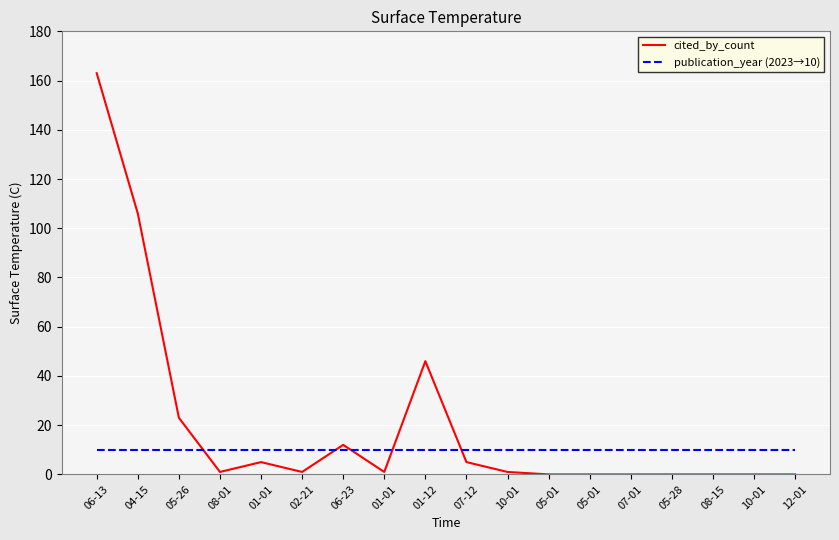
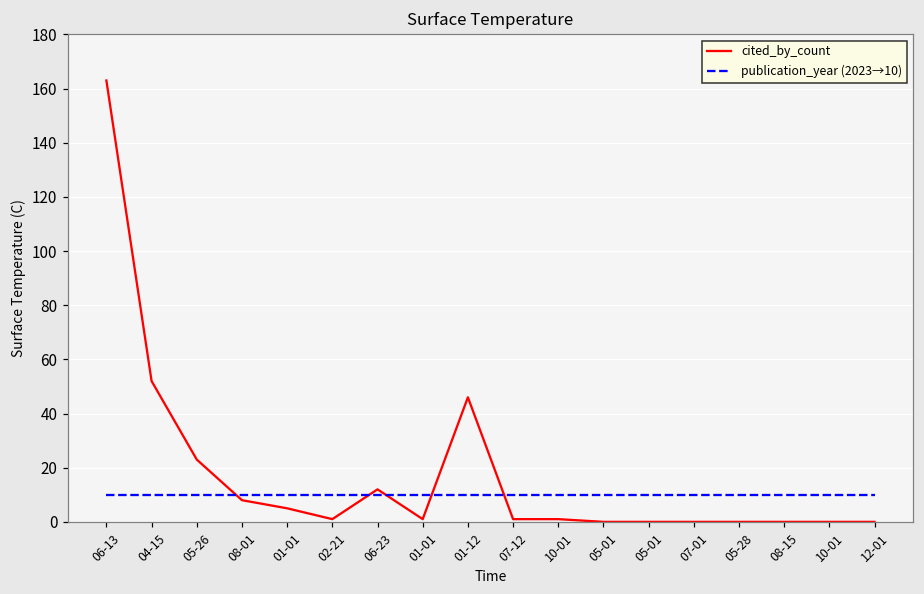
  {
    "cited_by_count": {
      "06-13": 163,
-     "04-15": 106,
+     "04-15": 52,
      "05-26": 23,
-     "08-01": 1,
+     "08-01": 8,
      "02-21": 1,
      "06-23": 12,
      "01-12": 46,
-     "07-12": 5,
+     "07-12": 1,
      "07-01": 0,
      "05-28": 0,
      "08-15": 0,
      "12-01": 0
    },
    "publication_year (2023→10)": {
      "06-13": 10,
      "04-15": 10,
      "05-26": 10,
      "08-01": 10,
      "02-21": 10,
      "06-23": 10,
      "01-12": 10,
      "07-12": 10,
      "07-01": 10,
      "05-28": 10,
      "08-15": 10,
      "12-01": 10
    }
  }
